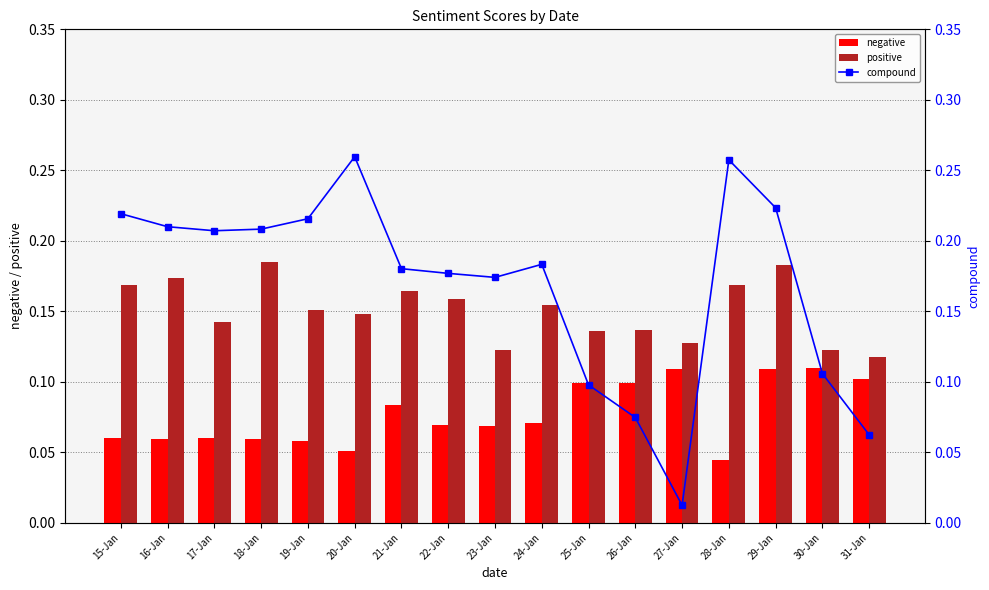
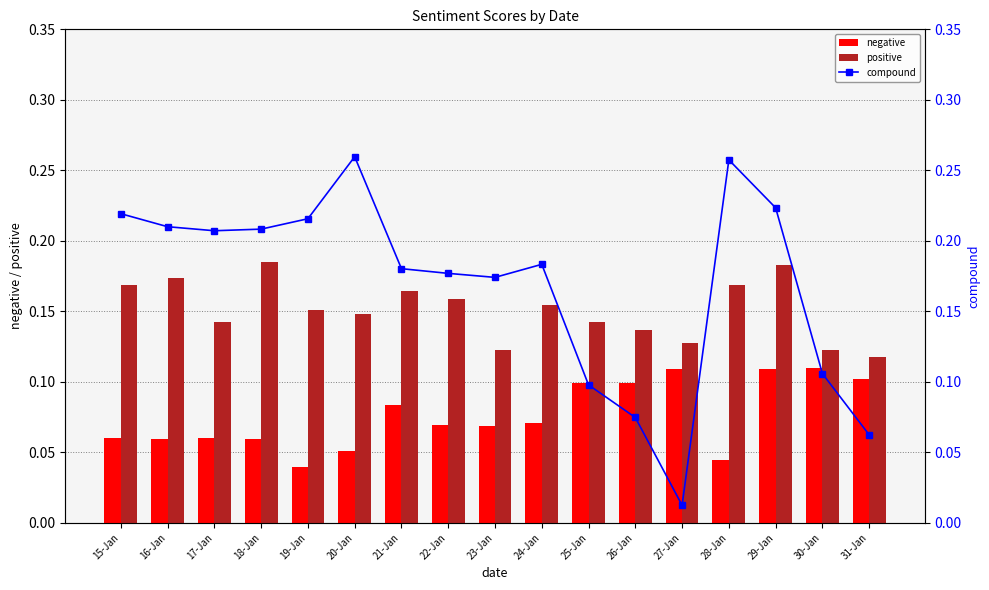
  {
    "negative": {
      "15-Jan": 0.060,
      "16-Jan": 0.059,
      "17-Jan": 0.060,
      "18-Jan": 0.059,
-     "19-Jan": 0.058,
+     "19-Jan": 0.039,
      "20-Jan": 0.051,
      "21-Jan": 0.083,
      "22-Jan": 0.070,
      "23-Jan": 0.069,
      "24-Jan": 0.070,
      "25-Jan": 0.099,
      "26-Jan": 0.099,
      "27-Jan": 0.109,
      "28-Jan": 0.044,
      "29-Jan": 0.109,
      "30-Jan": 0.110,
      "31-Jan": 0.102
    },
    "positive": {
      "15-Jan": 0.168,
      "16-Jan": 0.173,
      "17-Jan": 0.143,
      "18-Jan": 0.185,
      "19-Jan": 0.151,
      "20-Jan": 0.148,
      "21-Jan": 0.164,
      "22-Jan": 0.159,
      "23-Jan": 0.122,
      "24-Jan": 0.154,
-     "25-Jan": 0.136,
+     "25-Jan": 0.142,
      "26-Jan": 0.137,
      "27-Jan": 0.127,
      "28-Jan": 0.169,
      "29-Jan": 0.183,
      "30-Jan": 0.123,
      "31-Jan": 0.118
    },
    "compound": {
      "15-Jan": 0.219,
      "16-Jan": 0.210,
      "17-Jan": 0.207,
      "18-Jan": 0.208,
      "19-Jan": 0.216,
      "20-Jan": 0.260,
      "21-Jan": 0.180,
      "22-Jan": 0.177,
      "23-Jan": 0.174,
      "24-Jan": 0.183,
      "25-Jan": 0.098,
      "26-Jan": 0.075,
      "27-Jan": 0.012,
      "28-Jan": 0.257,
      "29-Jan": 0.223,
      "30-Jan": 0.106,
      "31-Jan": 0.062
    }
  }
